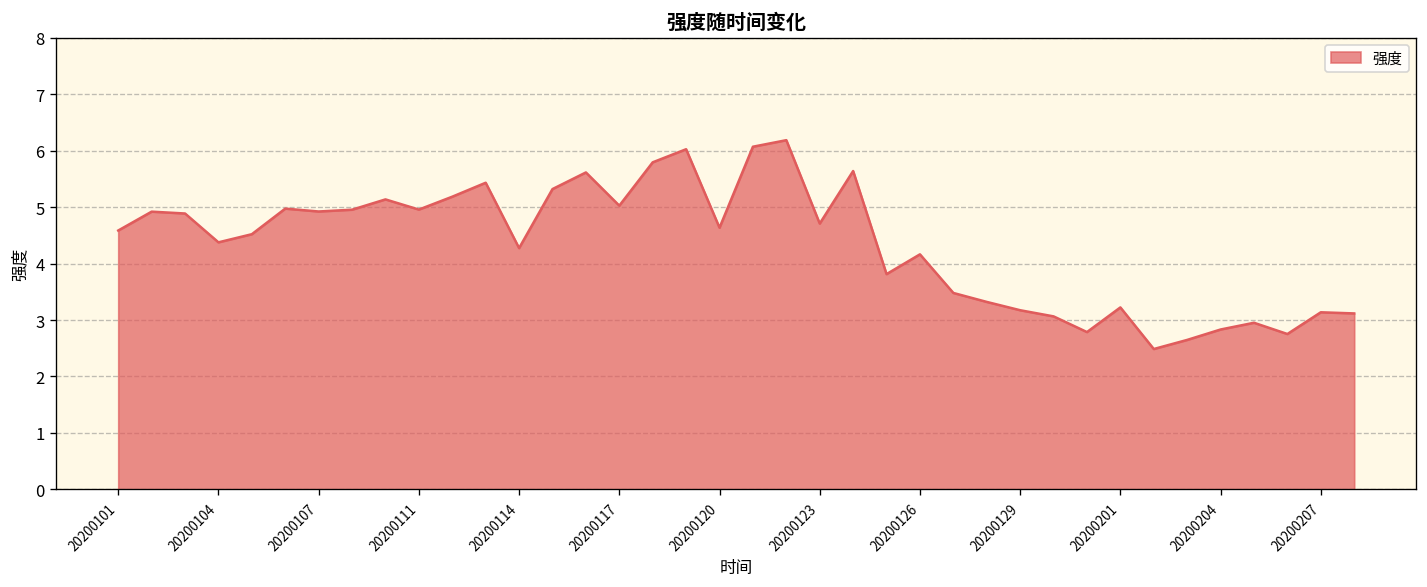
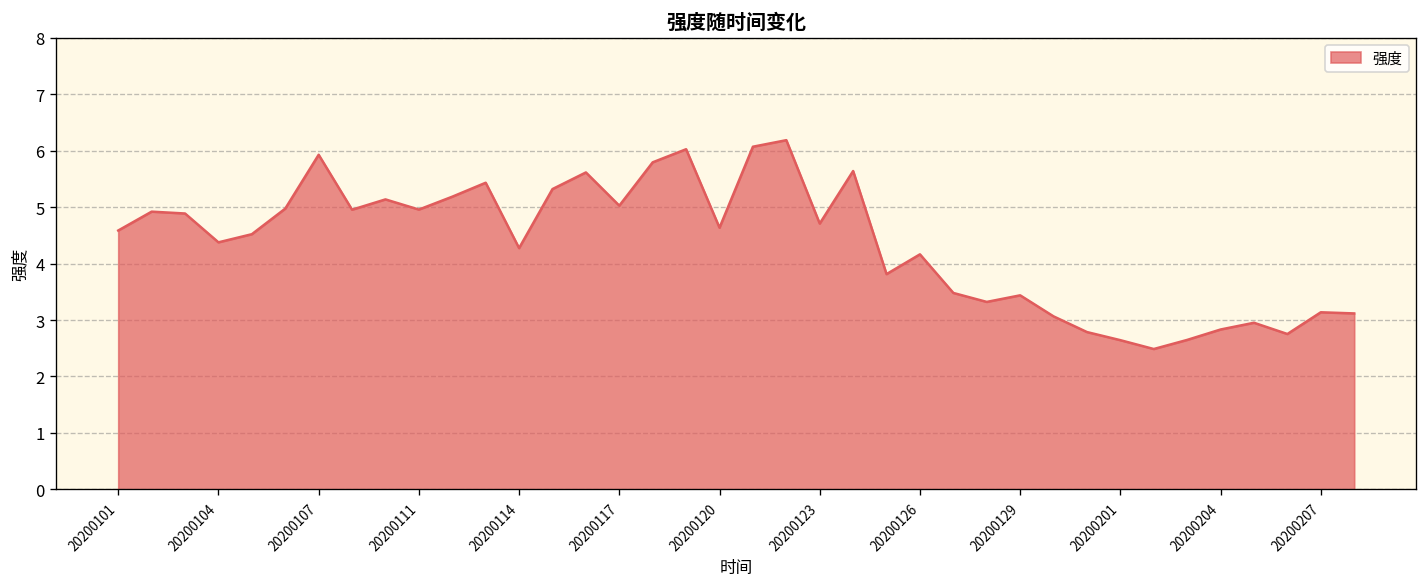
  {
    "20200101": 4.6,
    "20200104": 4.4,
-   "20200107": 4.9,
+   "20200107": 5.9,
    "20200111": 5.0,
    "20200114": 4.3,
    "20200117": 5.0,
    "20200120": 4.6,
    "20200123": 4.7,
    "20200126": 4.2,
-   "20200129": 3.2,
-   "20200201": 3.2,
+   "20200129": 3.4,
+   "20200201": 2.6,
    "20200204": 2.8,
    "20200207": 3.1
  }
